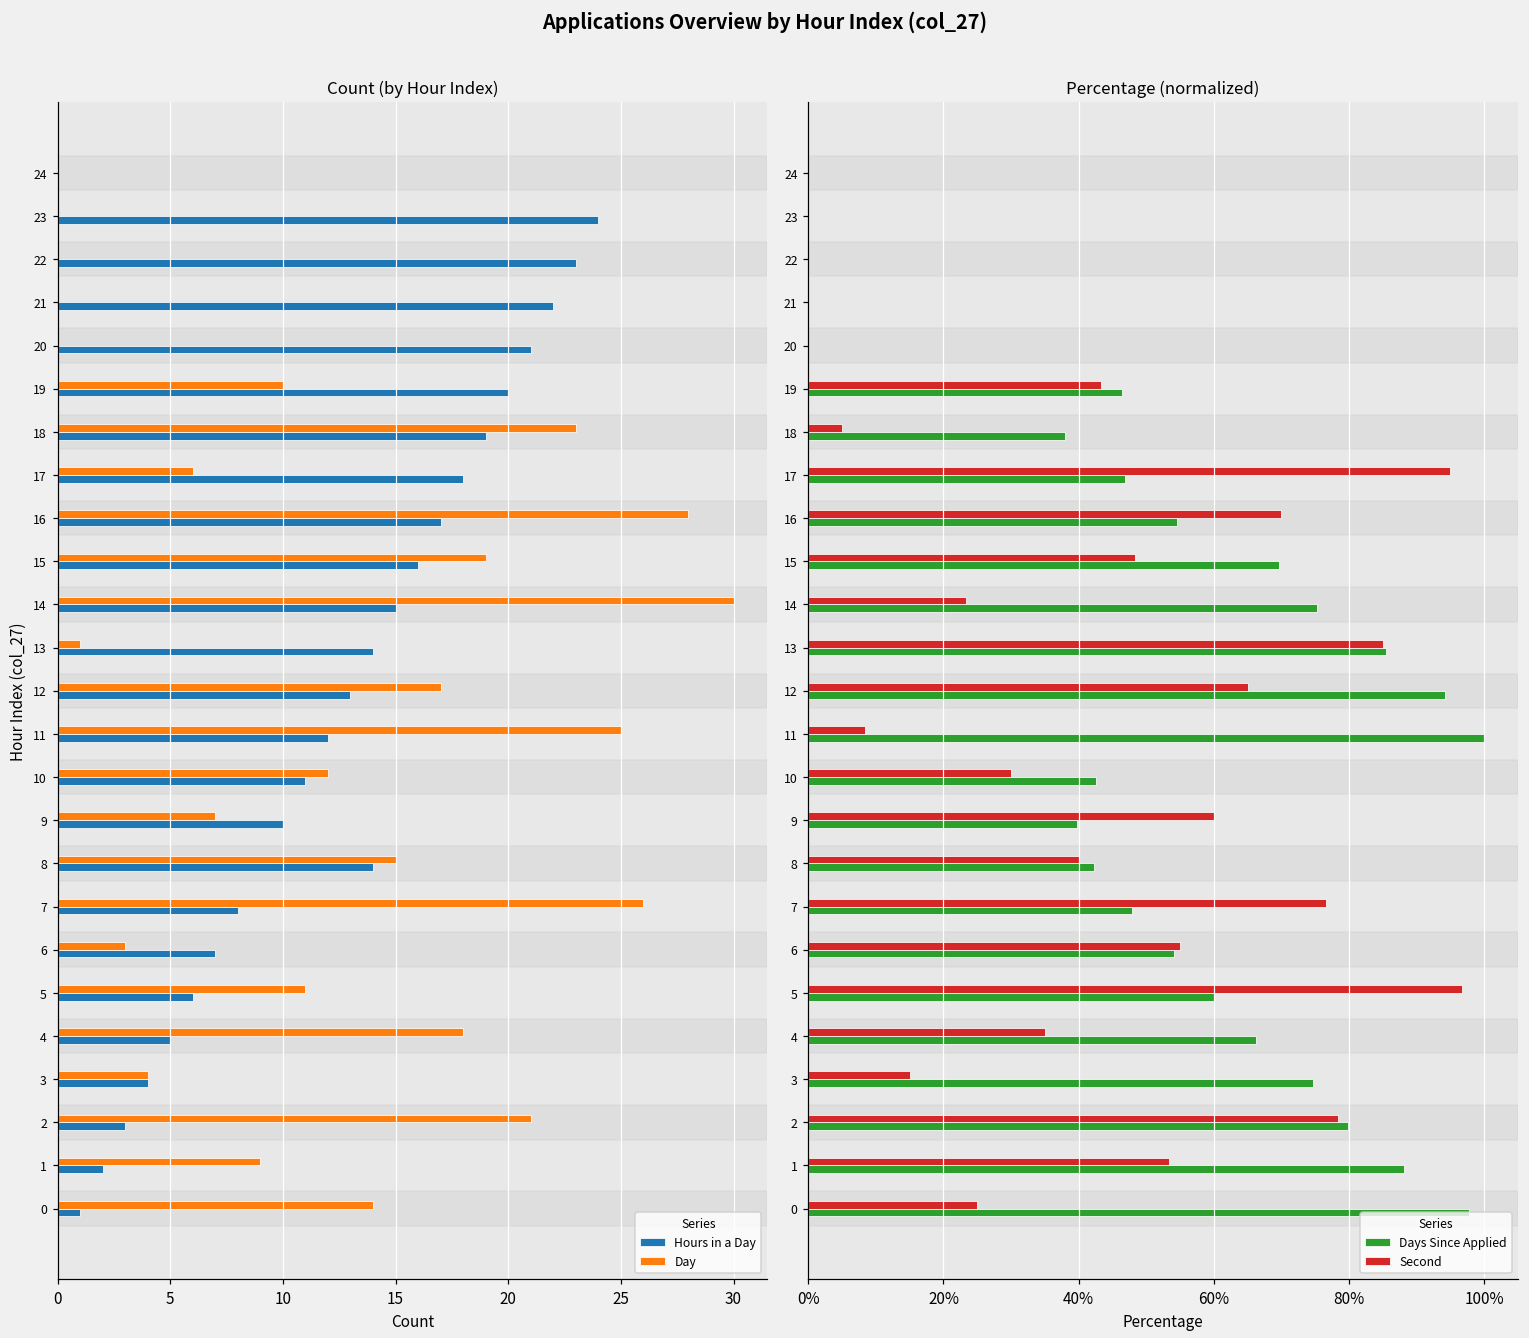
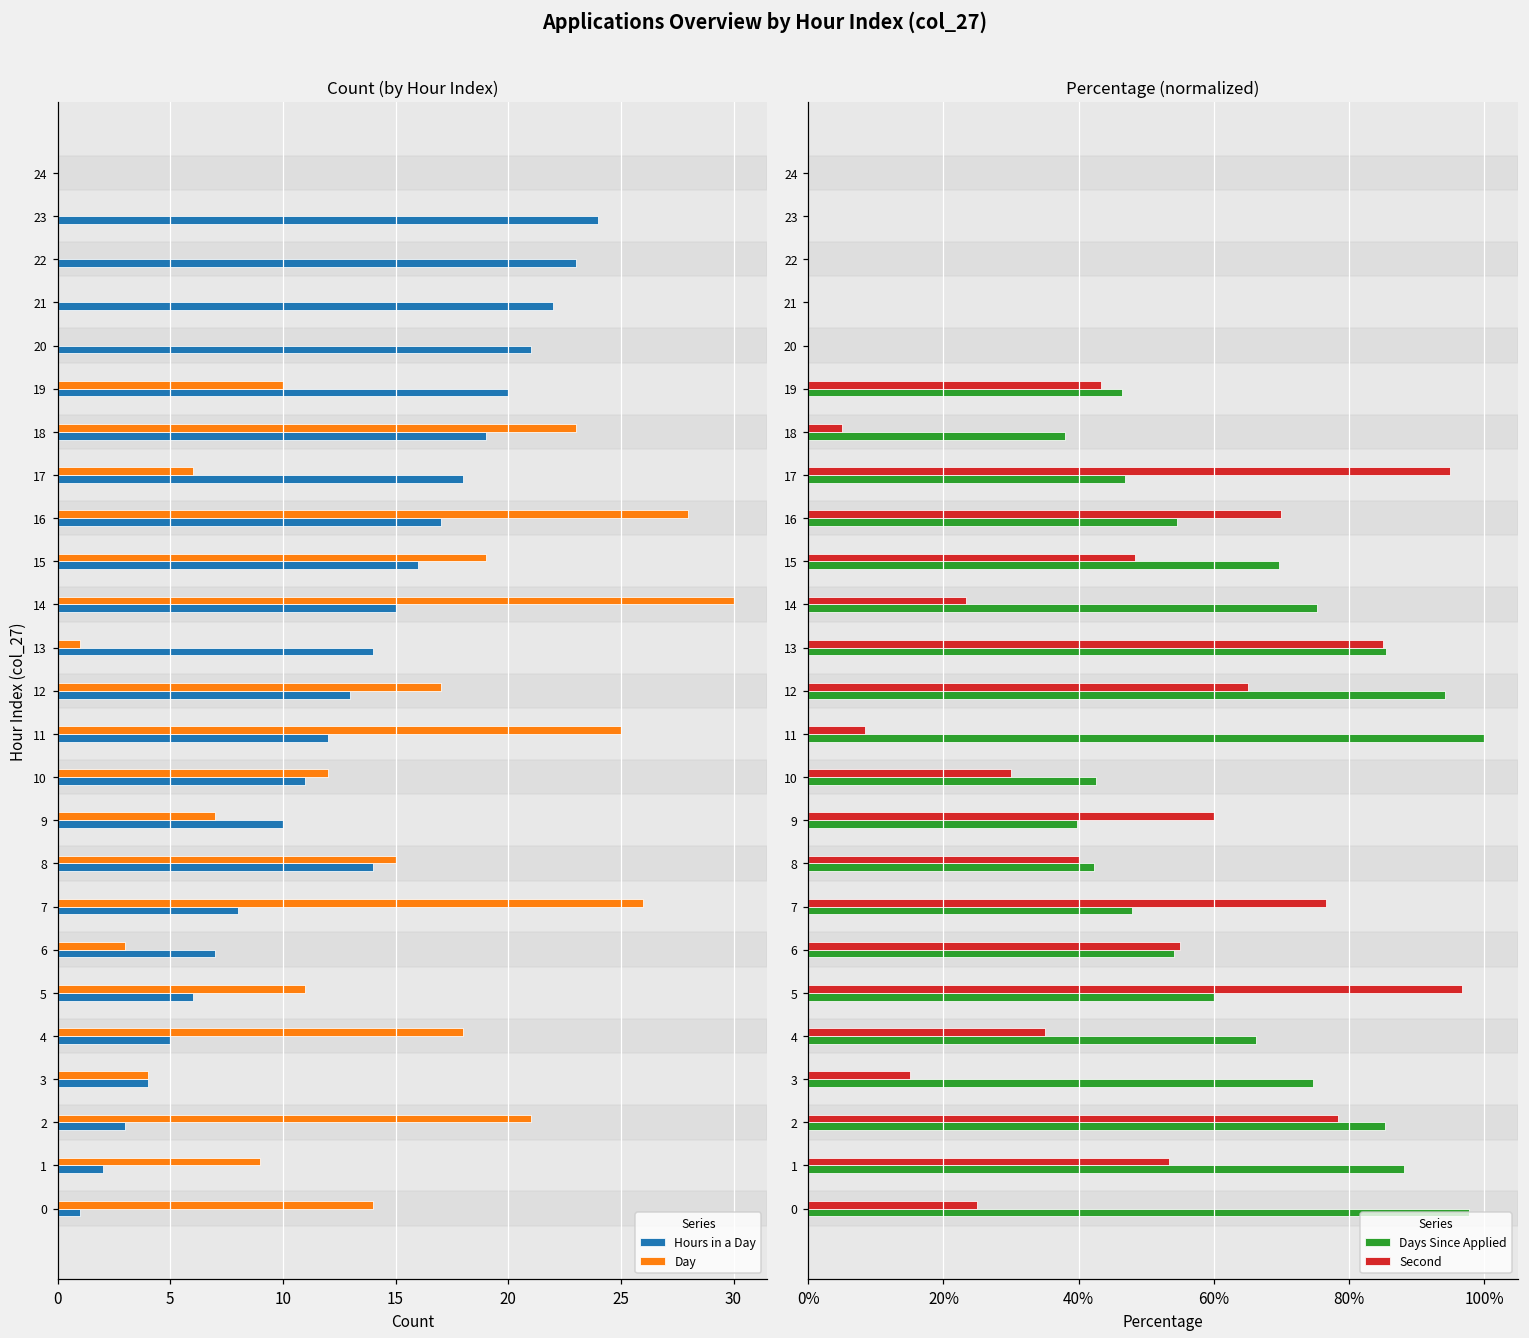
  {
    "Count (by Hour Index)": {
      "Hours in a Day": {
        "24": "0.0",
        "23": "24.0",
        "22": "23.0",
        "21": "22.0",
        "20": "21.0",
        "19": "20.0",
        "18": "19.0",
        "17": "18.0",
        "16": "17.0",
        "15": "16.0",
        "14": "15.0",
        "13": "14.0",
        "12": "13.0",
        "11": "12.0",
        "10": "11.0",
        "9": "10.0",
        "8": "14.0",
        "7": "8.0",
        "6": "7.0",
        "5": "6.0",
        "4": "5.0",
        "3": "4.0",
        "2": "3.0",
        "1": "2.0",
        "0": "1.0"
      },
      "Day": {
        "24": "0.0",
        "23": "0.0",
        "22": "0.0",
        "21": "0.0",
        "20": "0.0",
        "19": "10.0",
        "18": "23.0",
        "17": "6.0",
        "16": "28.0",
        "15": "19.0",
        "14": "30.0",
        "13": "1.0",
        "12": "17.0",
        "11": "25.0",
        "10": "12.0",
        "9": "7.0",
        "8": "15.0",
        "7": "26.0",
        "6": "3.0",
        "5": "11.0",
        "4": "18.0",
        "3": "4.0",
        "2": "21.0",
        "1": "9.0",
        "0": "14.0"
      }
    },
    "Percentage (normalized)": {
      "Days Since Applied": {
        "24": "0%",
        "23": "0%",
        "22": "0%",
        "21": "0%",
        "20": "0%",
        "19": "46%",
        "18": "38%",
        "17": "47%",
        "16": "55%",
        "15": "70%",
        "14": "75%",
        "13": "86%",
        "12": "94%",
        "11": "100%",
        "10": "43%",
        "9": "40%",
        "8": "42%",
        "7": "48%",
        "6": "54%",
        "5": "60%",
        "4": "66%",
        "3": "75%",
-       "2": "80%",
+       "2": "85%",
        "1": "88%",
        "0": "98%"
      },
      "Second": {
        "24": "0%",
        "23": "0%",
        "22": "0%",
        "21": "0%",
        "20": "0%",
        "19": "43%",
        "18": "5%",
        "17": "95%",
        "16": "70%",
        "15": "48%",
        "14": "23%",
        "13": "85%",
        "12": "65%",
        "11": "8%",
        "10": "30%",
        "9": "60%",
        "8": "40%",
        "7": "77%",
        "6": "55%",
        "5": "97%",
        "4": "35%",
        "3": "15%",
        "2": "78%",
        "1": "53%",
        "0": "25%"
      }
    }
  }
